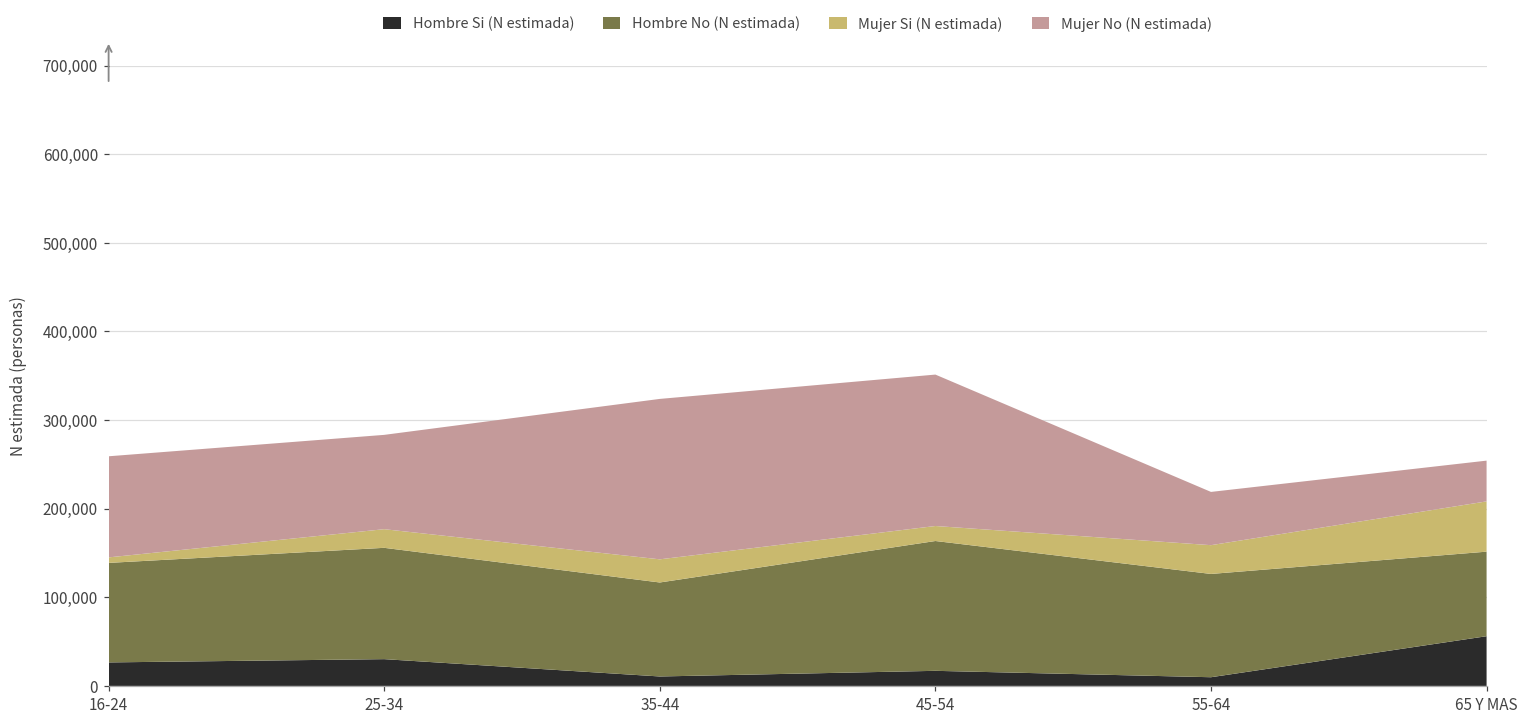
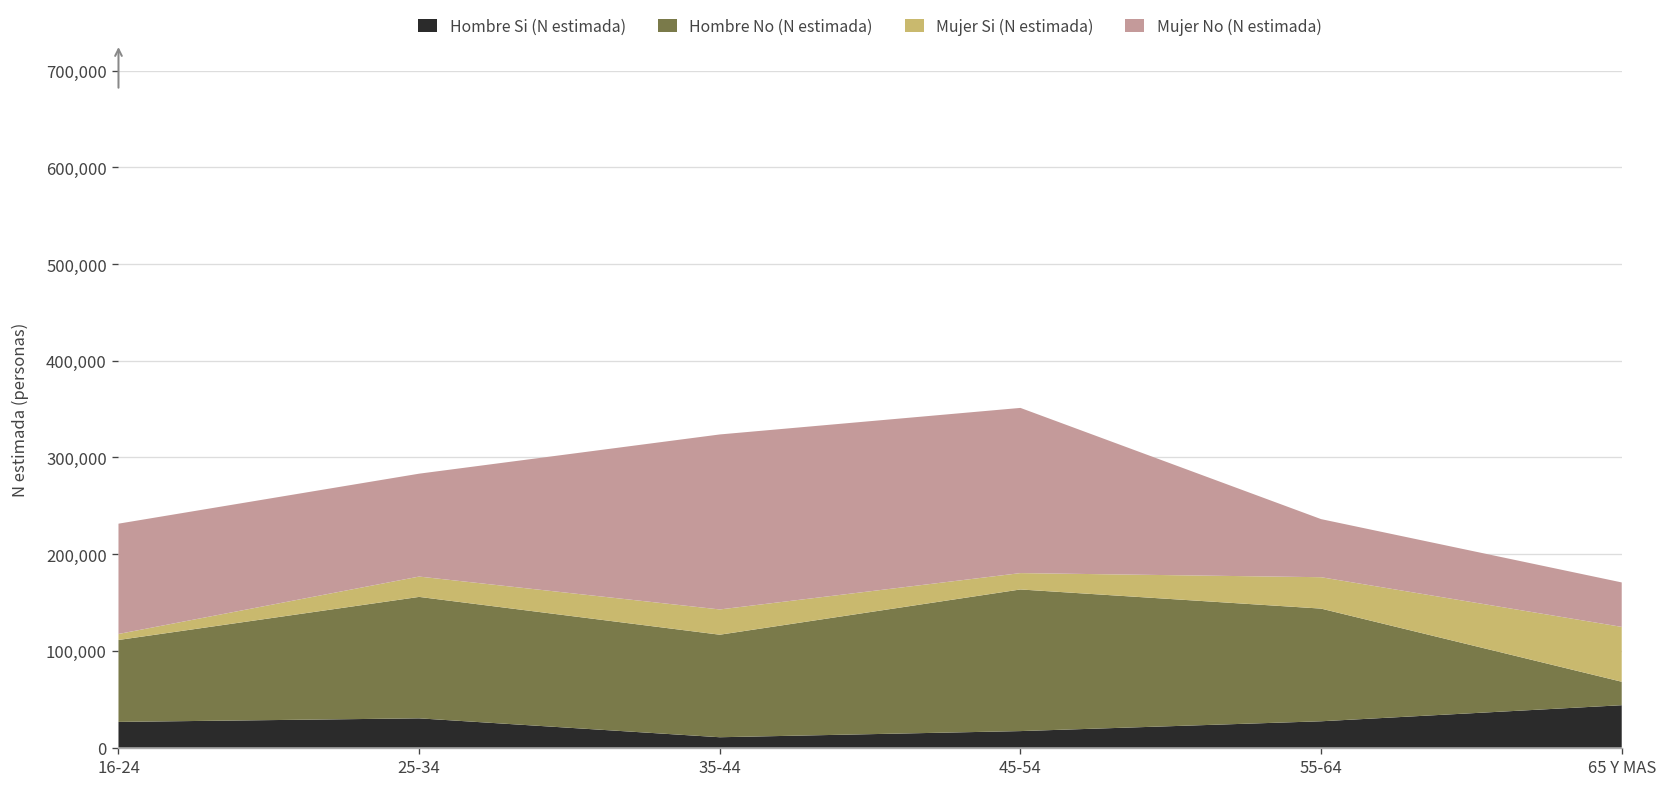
  {
    "Hombre Si (N estimada)": {
-     "55-64": "10,000",
-     "65 Y MAS": "60,000"
+     "55-64": "30,000",
+     "65 Y MAS": "40,000"
    },
    "Hombre No (N estimada)": {
-     "16-24": "110,000",
-     "65 Y MAS": "100,000"
+     "16-24": "80,000",
+     "65 Y MAS": "20,000"
    }
  }
